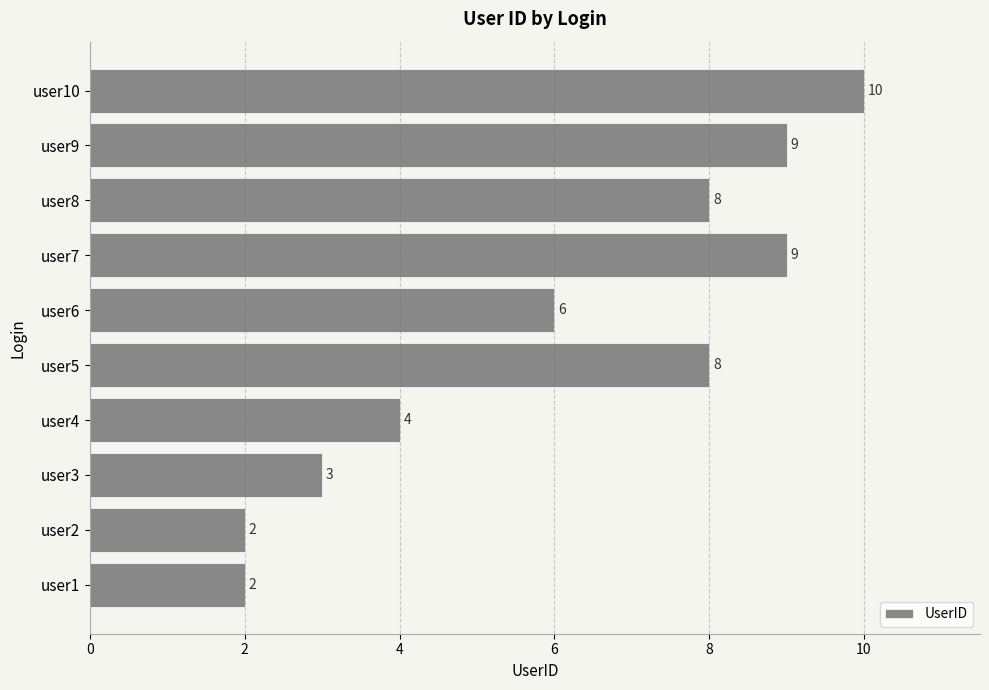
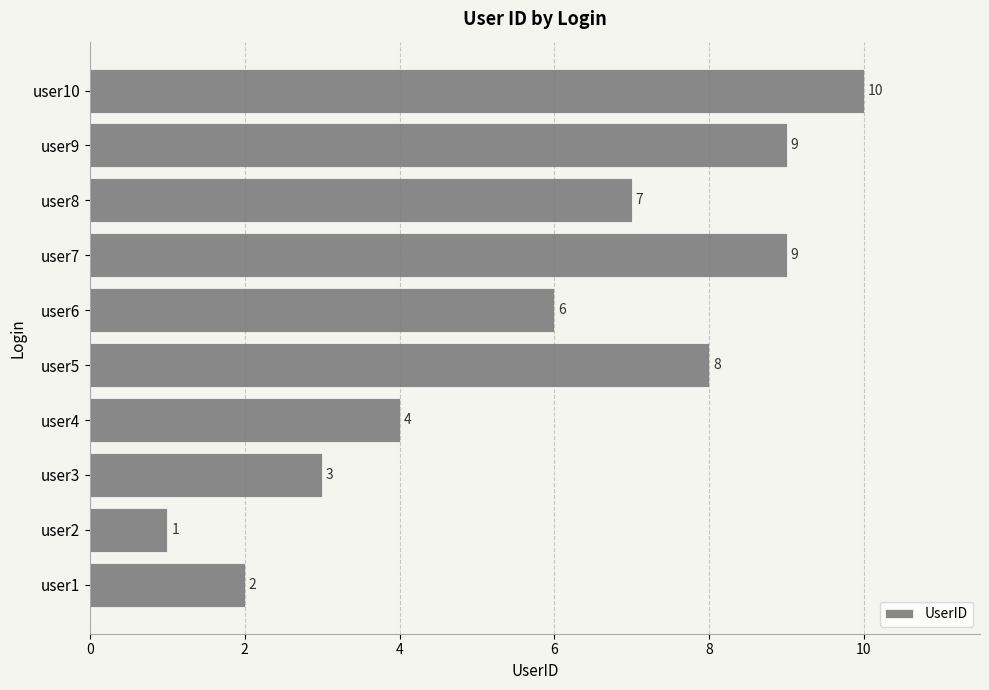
  {
    "user10": 10,
    "user9": 9,
-   "user8": 8,
+   "user8": 7,
    "user7": 9,
    "user6": 6,
    "user5": 8,
    "user4": 4,
    "user3": 3,
-   "user2": 2,
+   "user2": 1,
    "user1": 2
  }
